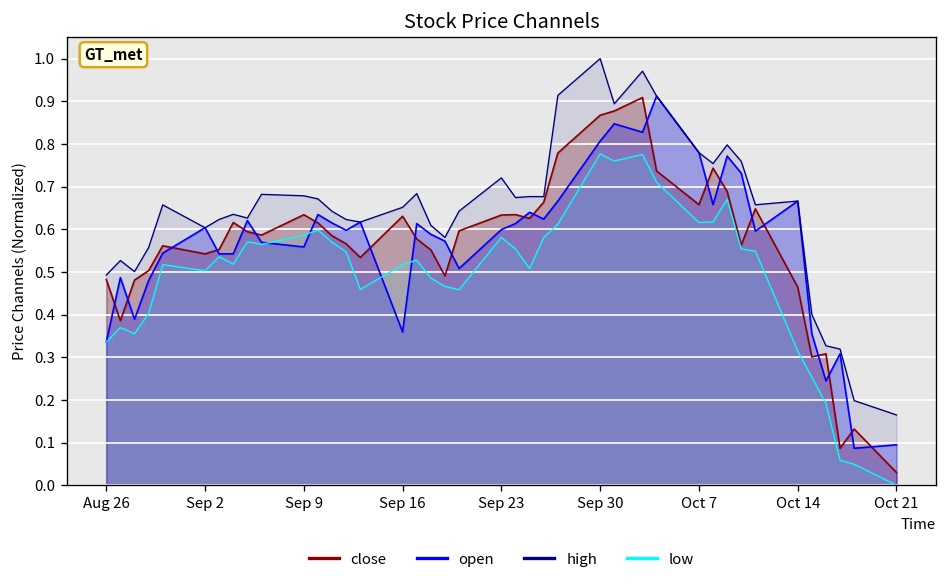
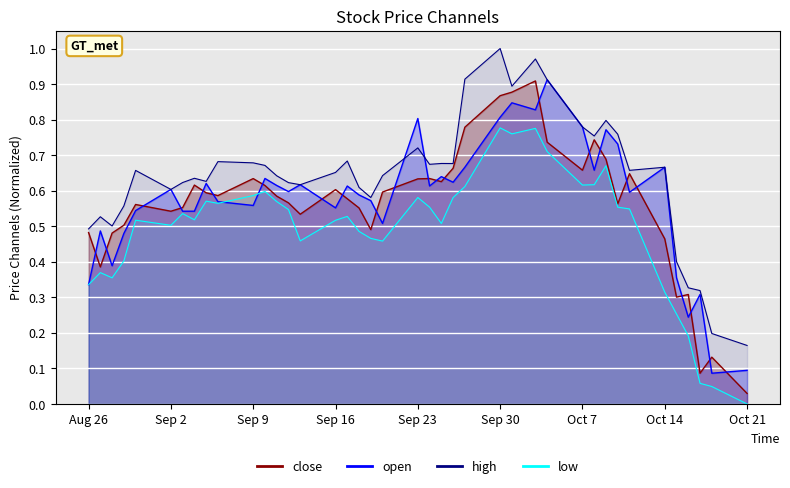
  {
    "close": {
      "Aug 26": 0.48,
      "Sep 2": 0.54,
      "Sep 9": 0.63,
-     "Sep 16": 0.63,
+     "Sep 16": 0.60,
      "Sep 23": 0.63,
      "Sep 30": 0.87,
      "Oct 7": 0.66,
      "Oct 14": 0.46,
      "Oct 21": 0.03
    },
    "open": {
      "Sep 9": 0.56,
-     "Sep 16": 0.36,
-     "Sep 23": 0.60,
+     "Sep 16": 0.55,
+     "Sep 23": 0.80,
      "Sep 30": 0.81,
      "Oct 21": 0.09
    }
  }
